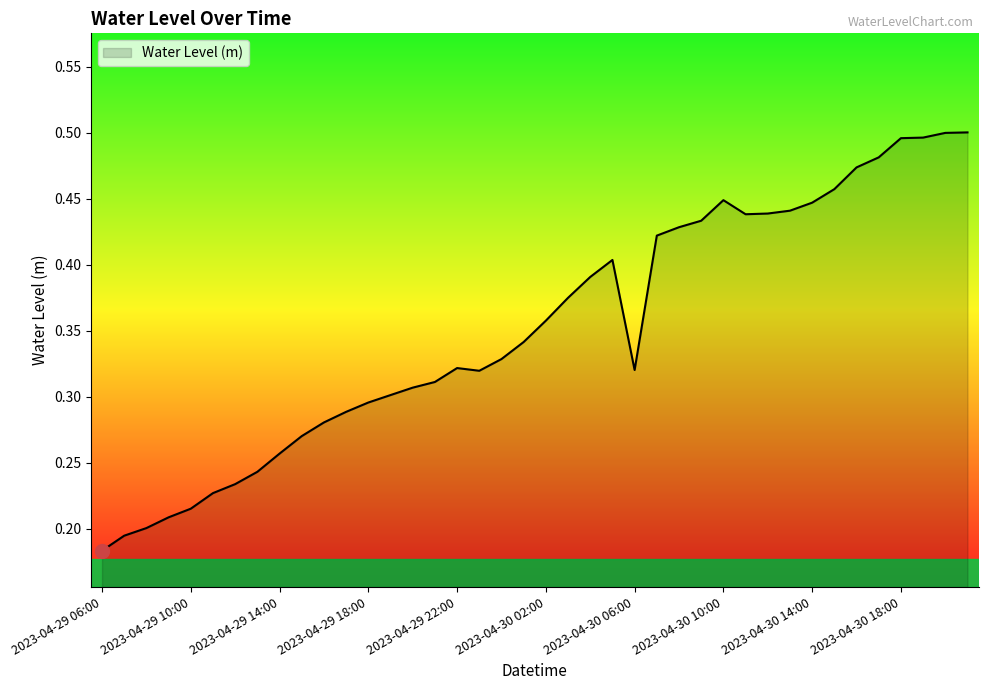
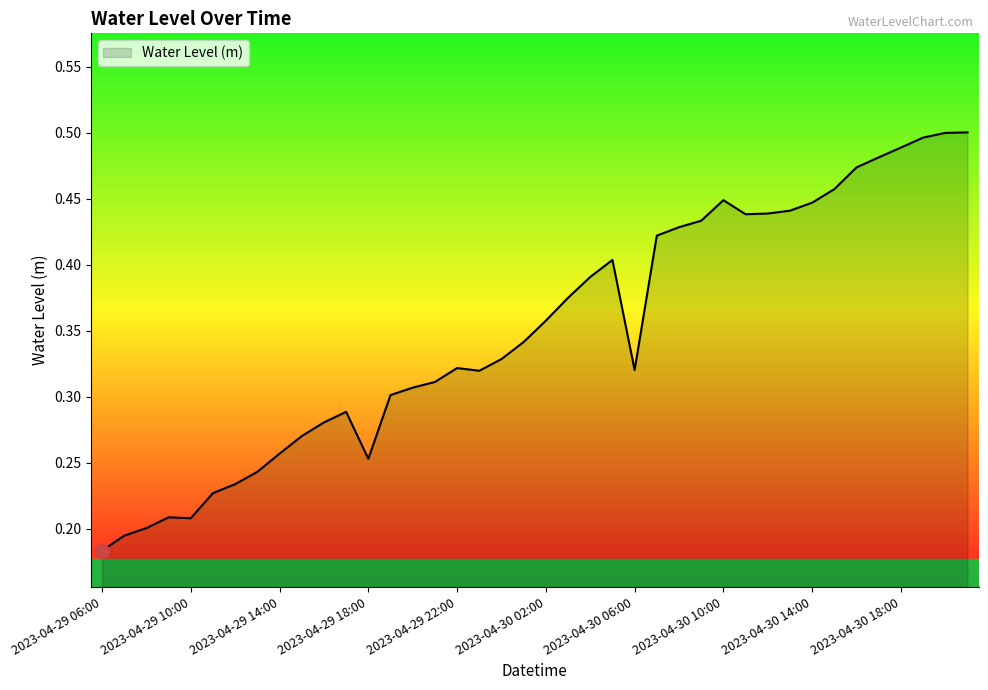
  {
    "Water Level (m)": {
-     "2023-04-29 10:00": 0.215,
+     "2023-04-29 10:00": 0.208,
      "2023-04-29 14:00": 0.257,
-     "2023-04-29 18:00": 0.296,
+     "2023-04-29 18:00": 0.253,
      "2023-04-29 22:00": 0.322,
      "2023-04-30 02:00": 0.358,
      "2023-04-30 06:00": 0.320,
      "2023-04-30 10:00": 0.449,
      "2023-04-30 14:00": 0.447,
-     "2023-04-30 18:00": 0.496
+     "2023-04-30 18:00": 0.489
    }
  }
